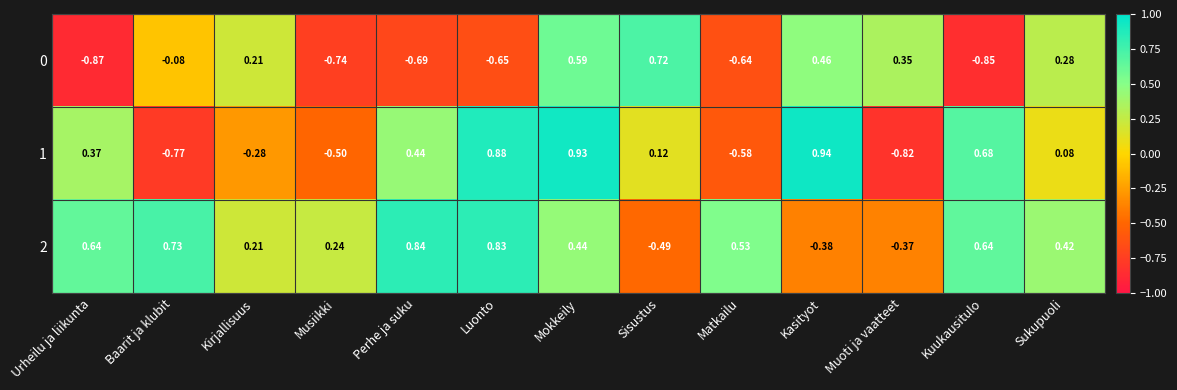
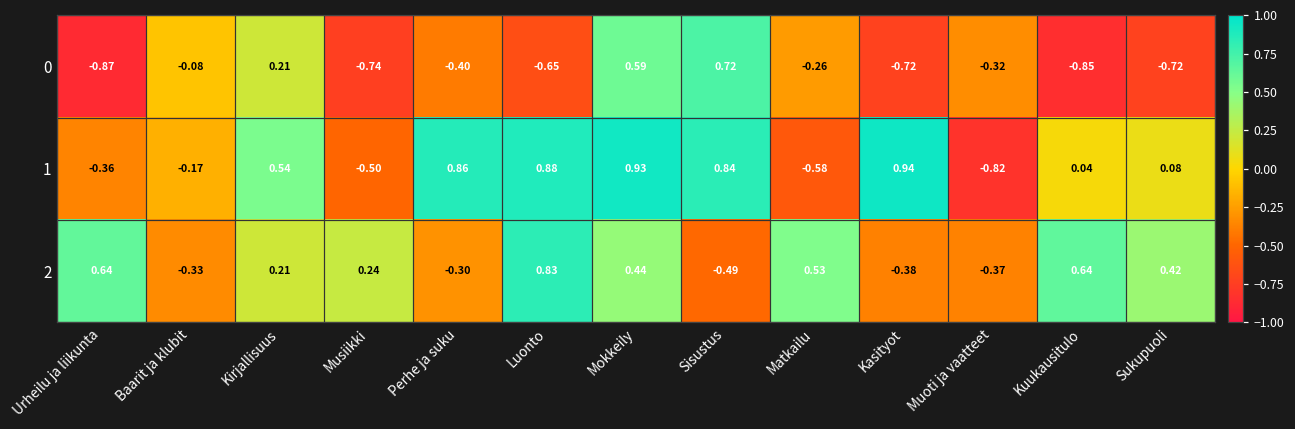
  {
    "0": {
      "Urheilu ja liikunta": -0.87,
      "Baarit ja klubit": -0.08,
      "Kirjallisuus": 0.21,
      "Musiikki": -0.74,
-     "Perhe ja suku": -0.69,
+     "Perhe ja suku": -0.40,
      "Luonto": -0.65,
      "Mokkeily": 0.59,
      "Sisustus": 0.72,
-     "Matkailu": -0.64,
-     "Kasityot": 0.46,
-     "Muoti ja vaatteet": 0.35,
+     "Matkailu": -0.26,
+     "Kasityot": -0.72,
+     "Muoti ja vaatteet": -0.32,
      "Kuukausitulo": -0.85,
-     "Sukupuoli": 0.28
+     "Sukupuoli": -0.72
    },
    "1": {
-     "Urheilu ja liikunta": 0.37,
-     "Baarit ja klubit": -0.77,
-     "Kirjallisuus": -0.28,
+     "Urheilu ja liikunta": -0.36,
+     "Baarit ja klubit": -0.17,
+     "Kirjallisuus": 0.54,
      "Musiikki": -0.50,
-     "Perhe ja suku": 0.44,
+     "Perhe ja suku": 0.86,
      "Luonto": 0.88,
      "Mokkeily": 0.93,
-     "Sisustus": 0.12,
+     "Sisustus": 0.84,
      "Matkailu": -0.58,
      "Kasityot": 0.94,
      "Muoti ja vaatteet": -0.82,
-     "Kuukausitulo": 0.68,
+     "Kuukausitulo": 0.04,
      "Sukupuoli": 0.08
    },
    "2": {
      "Urheilu ja liikunta": 0.64,
-     "Baarit ja klubit": 0.73,
+     "Baarit ja klubit": -0.33,
      "Kirjallisuus": 0.21,
      "Musiikki": 0.24,
-     "Perhe ja suku": 0.84,
+     "Perhe ja suku": -0.30,
      "Luonto": 0.83,
      "Mokkeily": 0.44,
      "Sisustus": -0.49,
      "Matkailu": 0.53,
      "Kasityot": -0.38,
      "Muoti ja vaatteet": -0.37,
      "Kuukausitulo": 0.64,
      "Sukupuoli": 0.42
    }
  }
